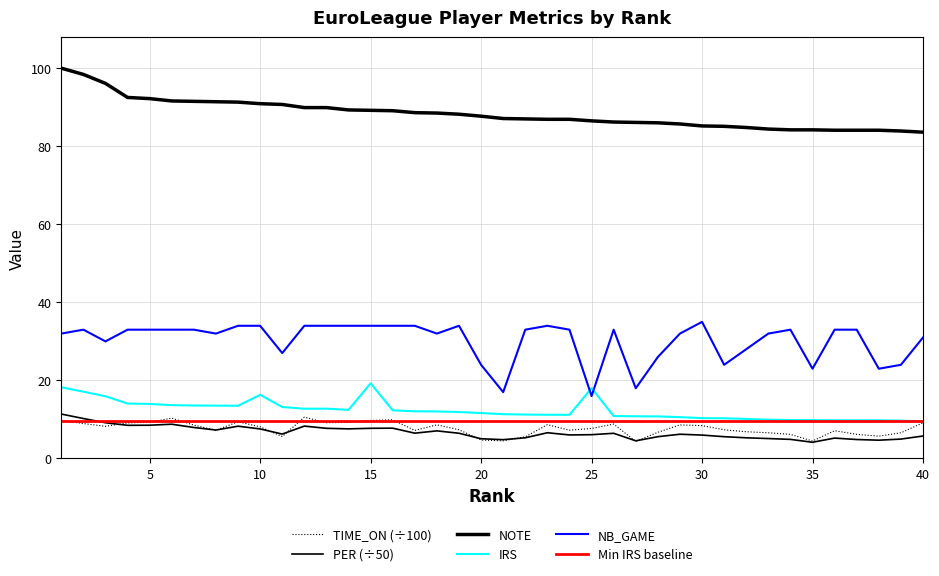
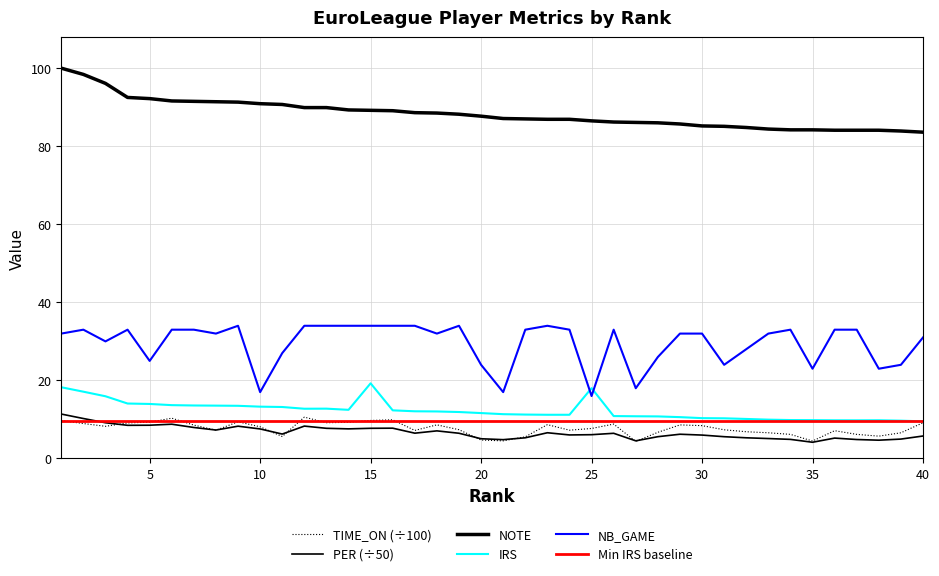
  {
    "IRS": {
      "5": 14,
-     "10": 16,
+     "10": 13,
      "15": 19,
      "20": 12,
      "25": 18,
      "30": 10
    },
    "NB_GAME": {
-     "5": 33,
-     "10": 34,
+     "5": 25,
+     "10": 17,
      "15": 34,
      "20": 24,
      "25": 16,
-     "30": 35,
+     "30": 32,
      "35": 23,
      "40": 31
    },
    "Min IRS baseline": {
      "10": 10,
      "20": 10,
      "25": 10,
      "30": 10
    }
  }
